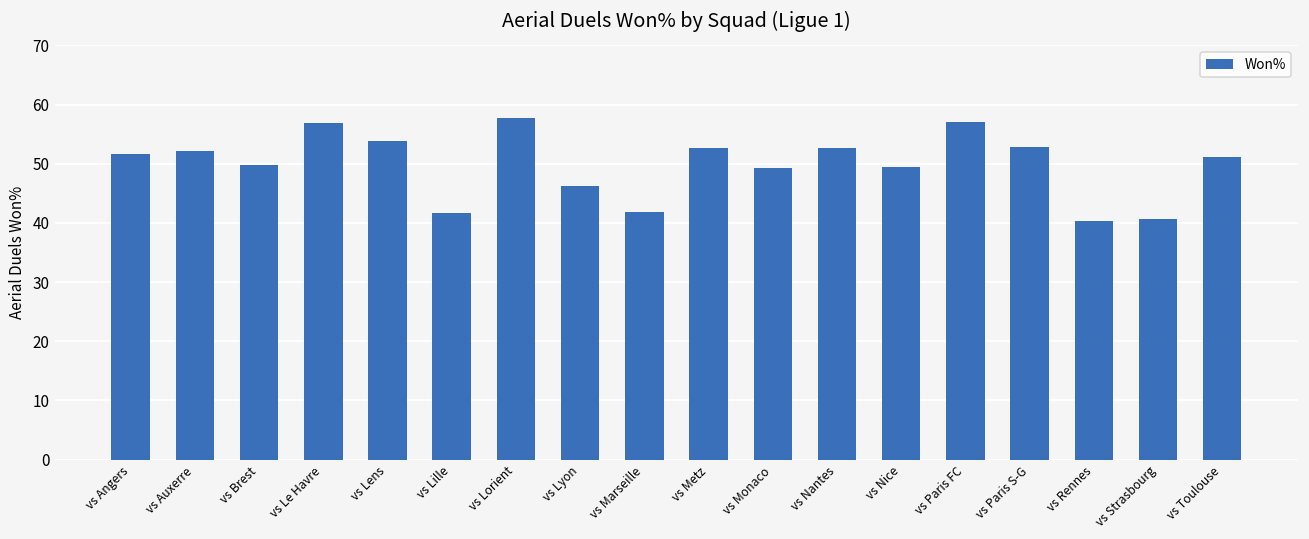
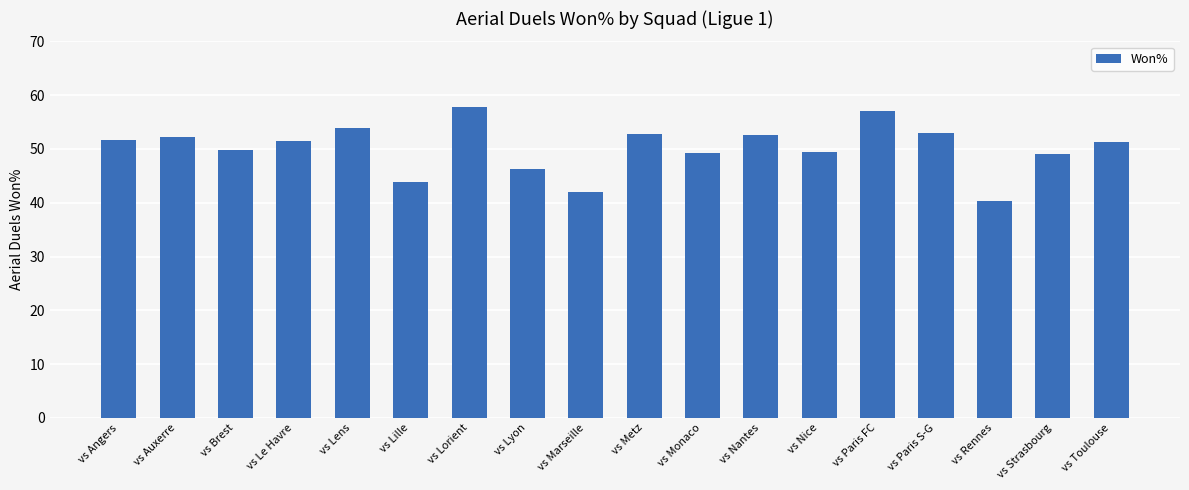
  {
    "vs Angers": 52,
    "vs Auxerre": 52,
    "vs Brest": 50,
-   "vs Le Havre": 57,
+   "vs Le Havre": 52,
    "vs Lens": 54,
-   "vs Lille": 42,
+   "vs Lille": 44,
    "vs Lorient": 58,
    "vs Lyon": 46,
    "vs Marseille": 42,
    "vs Metz": 53,
    "vs Monaco": 49,
    "vs Nantes": 53,
    "vs Nice": 49,
    "vs Paris FC": 57,
    "vs Paris S-G": 53,
    "vs Rennes": 40,
-   "vs Strasbourg": 41,
+   "vs Strasbourg": 49,
    "vs Toulouse": 51
  }
